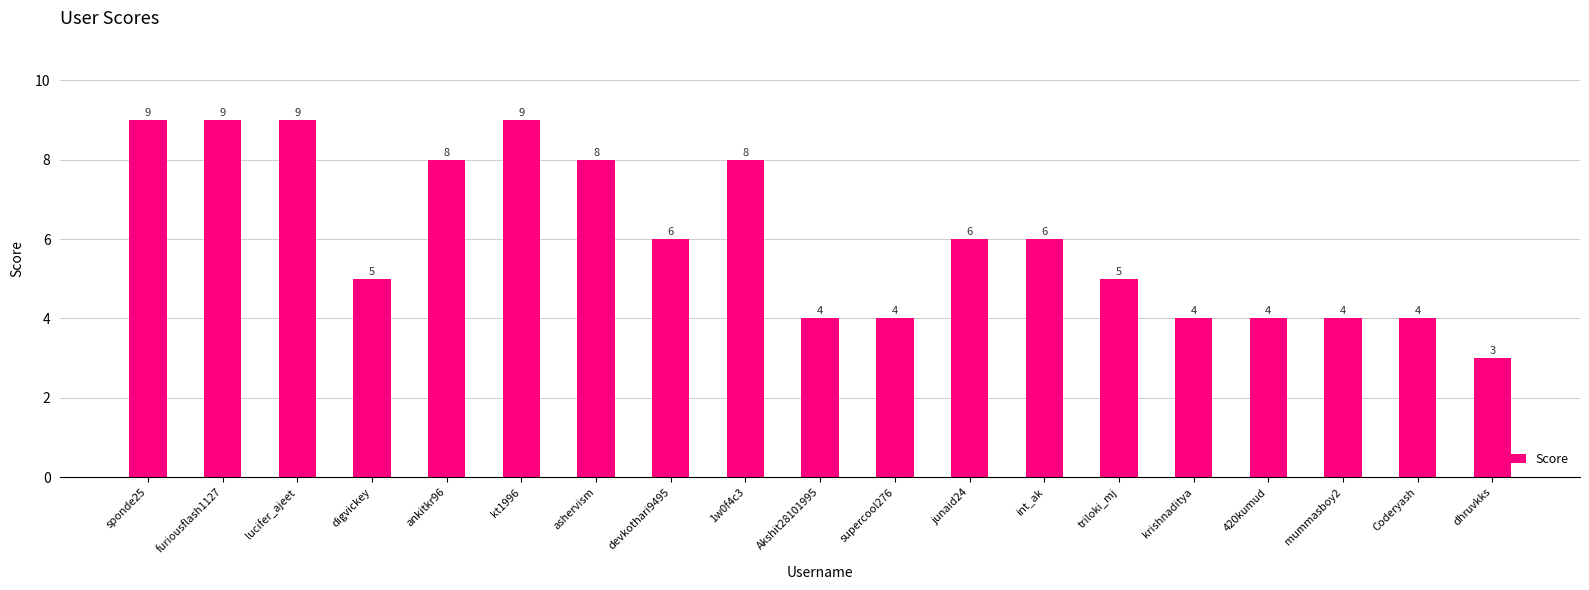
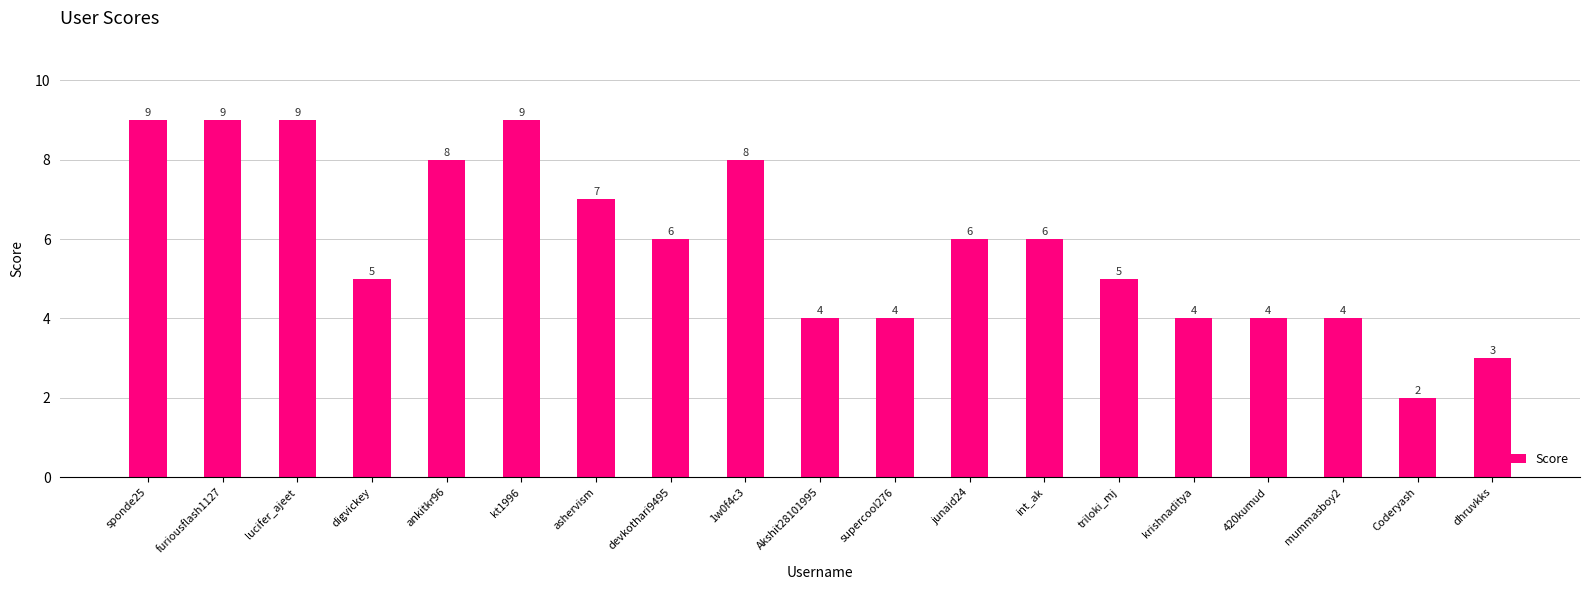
  {
    "sponde25": 9,
    "furiousflash1127": 9,
    "lucifer_ajeet": 9,
    "digvickey": 5,
    "ankitkr96": 8,
    "kt1996": 9,
-   "ashervism": 8,
+   "ashervism": 7,
    "devkothari9495": 6,
    "1w0f4c3": 8,
    "Akshit28101995": 4,
    "supercool276": 4,
    "junaid24": 6,
    "int_ak": 6,
    "triloki_mj": 5,
    "krishnaditya": 4,
    "420kumud": 4,
    "mummasboy2": 4,
-   "Coderyash": 4,
+   "Coderyash": 2,
    "dhruvkks": 3
  }
